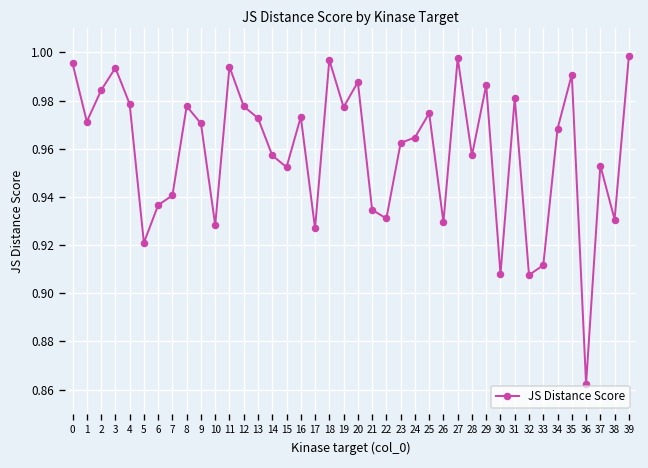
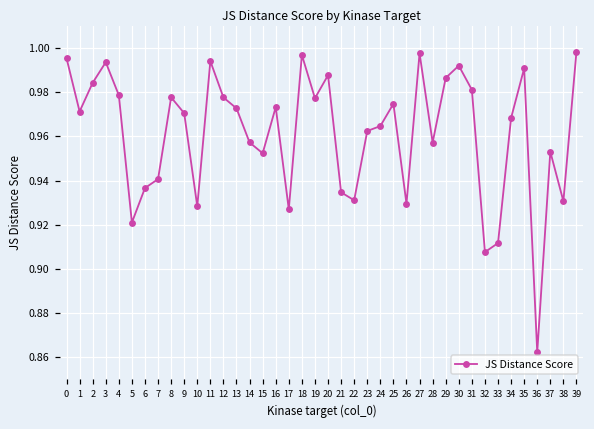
  {
    "0": 0.995,
    "1": 0.971,
    "2": 0.984,
    "3": 0.994,
    "4": 0.979,
    "5": 0.921,
    "6": 0.937,
    "7": 0.941,
    "8": 0.978,
    "9": 0.970,
    "10": 0.928,
    "11": 0.994,
    "12": 0.978,
    "13": 0.973,
    "14": 0.957,
    "15": 0.952,
    "16": 0.973,
    "17": 0.927,
    "18": 0.997,
    "19": 0.977,
    "20": 0.988,
    "21": 0.935,
    "22": 0.931,
    "23": 0.962,
    "24": 0.965,
    "25": 0.975,
    "26": 0.929,
    "27": 0.998,
    "28": 0.957,
    "29": 0.986,
-   "30": 0.908,
+   "30": 0.992,
    "31": 0.981,
    "32": 0.908,
    "33": 0.912,
    "34": 0.968,
    "35": 0.991,
    "36": 0.862,
    "37": 0.953,
    "38": 0.931,
    "39": 0.998
  }
